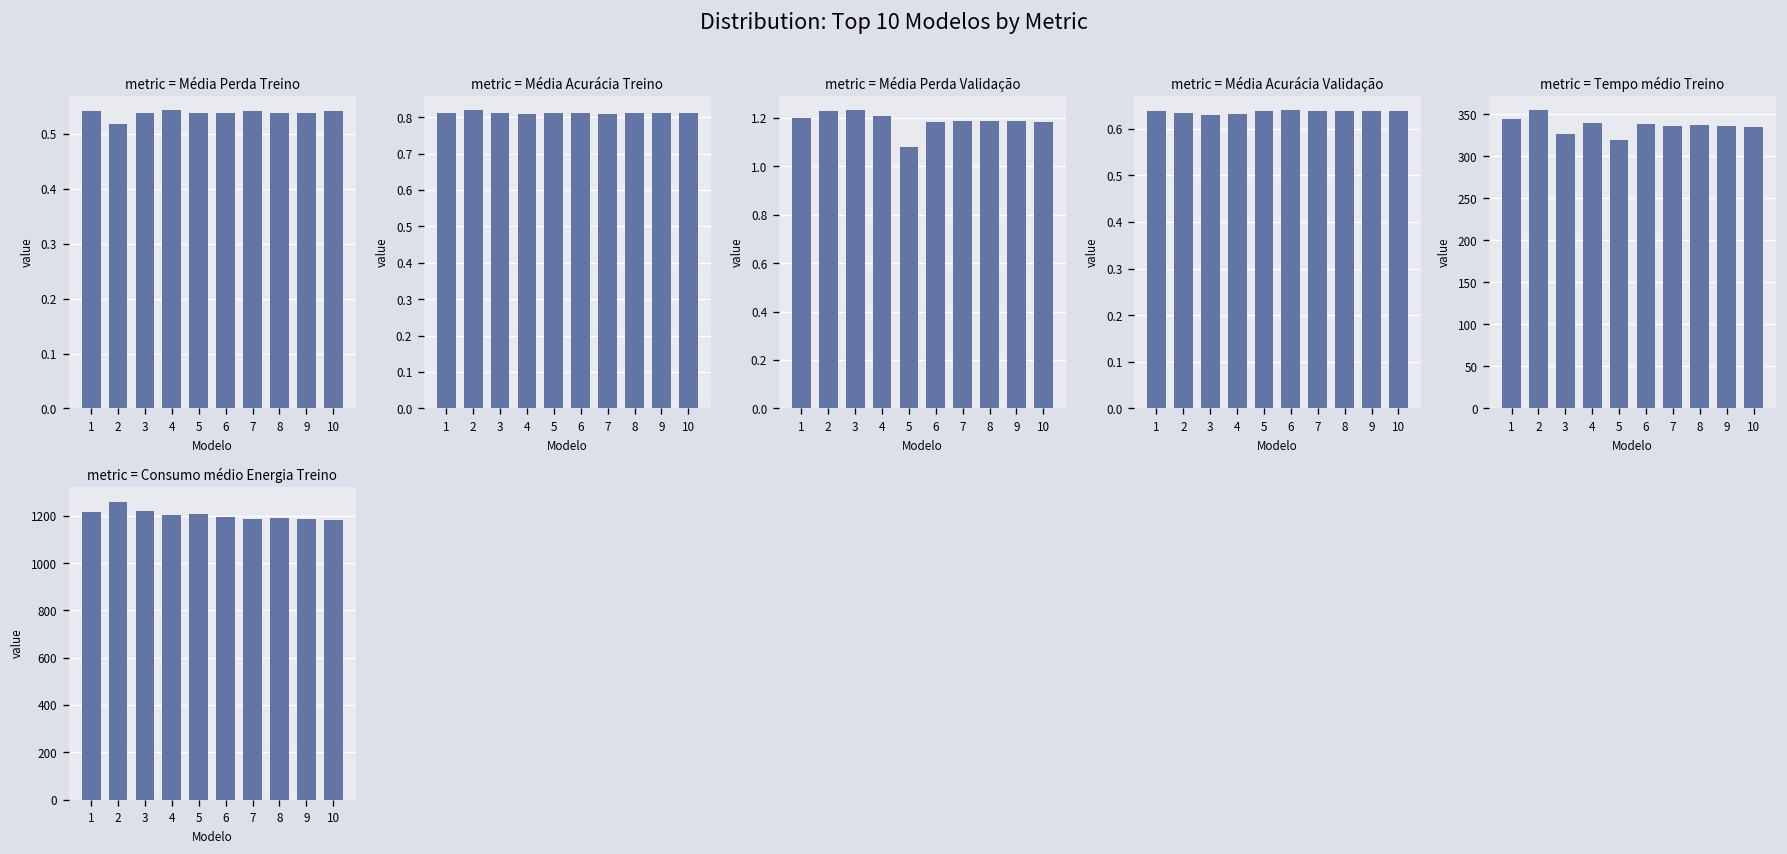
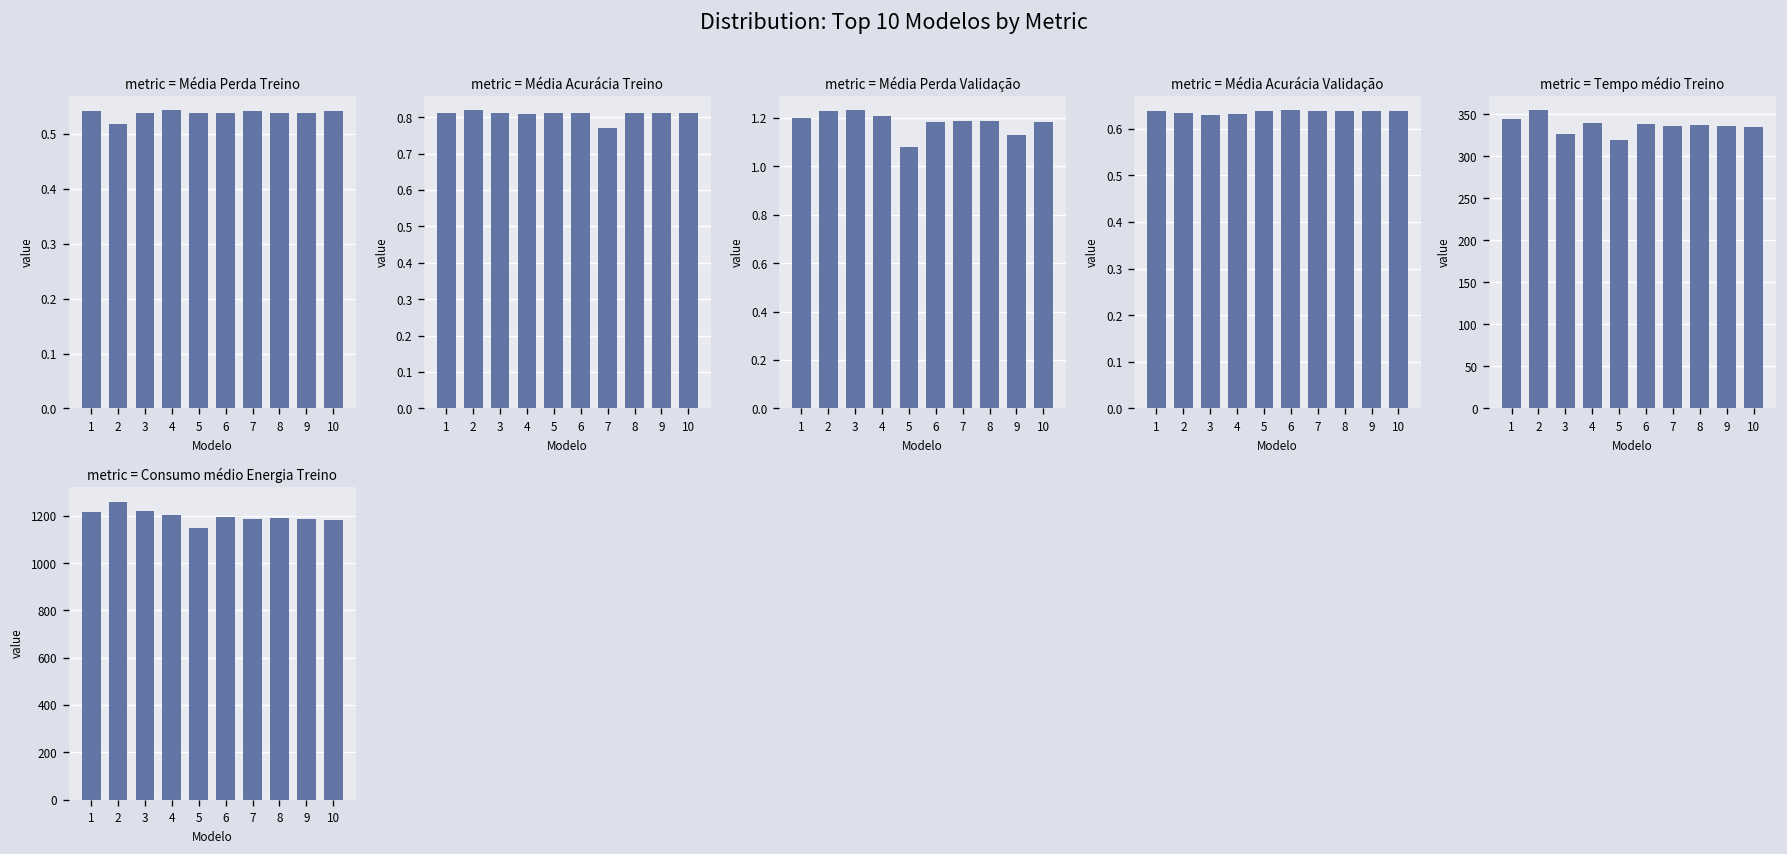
  {
    "metric = Média Perda Treino": {
      "1": 0.54,
      "2": 0.52,
      "3": 0.54,
      "4": 0.54,
      "5": 0.54,
      "6": 0.54,
      "7": 0.54,
      "8": 0.54,
      "9": 0.54,
      "10": 0.54
    },
    "metric = Média Acurácia Treino": {
      "1": 0.81,
      "2": 0.82,
      "3": 0.81,
      "4": 0.81,
      "5": 0.81,
      "6": 0.81,
-     "7": 0.81,
+     "7": 0.77,
      "8": 0.81,
      "9": 0.81,
      "10": 0.81
    },
    "metric = Média Perda Validação": {
      "1": 1.20,
      "2": 1.23,
      "3": 1.23,
      "4": 1.21,
      "5": 1.08,
      "6": 1.18,
      "7": 1.19,
      "8": 1.19,
-     "9": 1.19,
+     "9": 1.13,
      "10": 1.18
    },
    "metric = Média Acurácia Validação": {
      "1": 0.64,
      "2": 0.63,
      "3": 0.63,
      "4": 0.63,
      "5": 0.64,
      "6": 0.64,
      "7": 0.64,
      "8": 0.64,
      "9": 0.64,
      "10": 0.64
    },
    "metric = Tempo médio Treino": {
      "1": 340,
      "2": 350,
      "3": 330,
      "4": 340,
      "5": 320,
      "6": 340,
      "7": 340,
      "8": 340,
      "9": 340,
      "10": 330
    },
    "metric = Consumo médio Energia Treino": {
      "1": 1220,
      "2": 1260,
      "3": 1220,
      "4": 1200,
-     "5": 1210,
+     "5": 1150,
      "6": 1200,
      "7": 1190,
      "8": 1190,
      "9": 1190,
      "10": 1180
    }
  }
